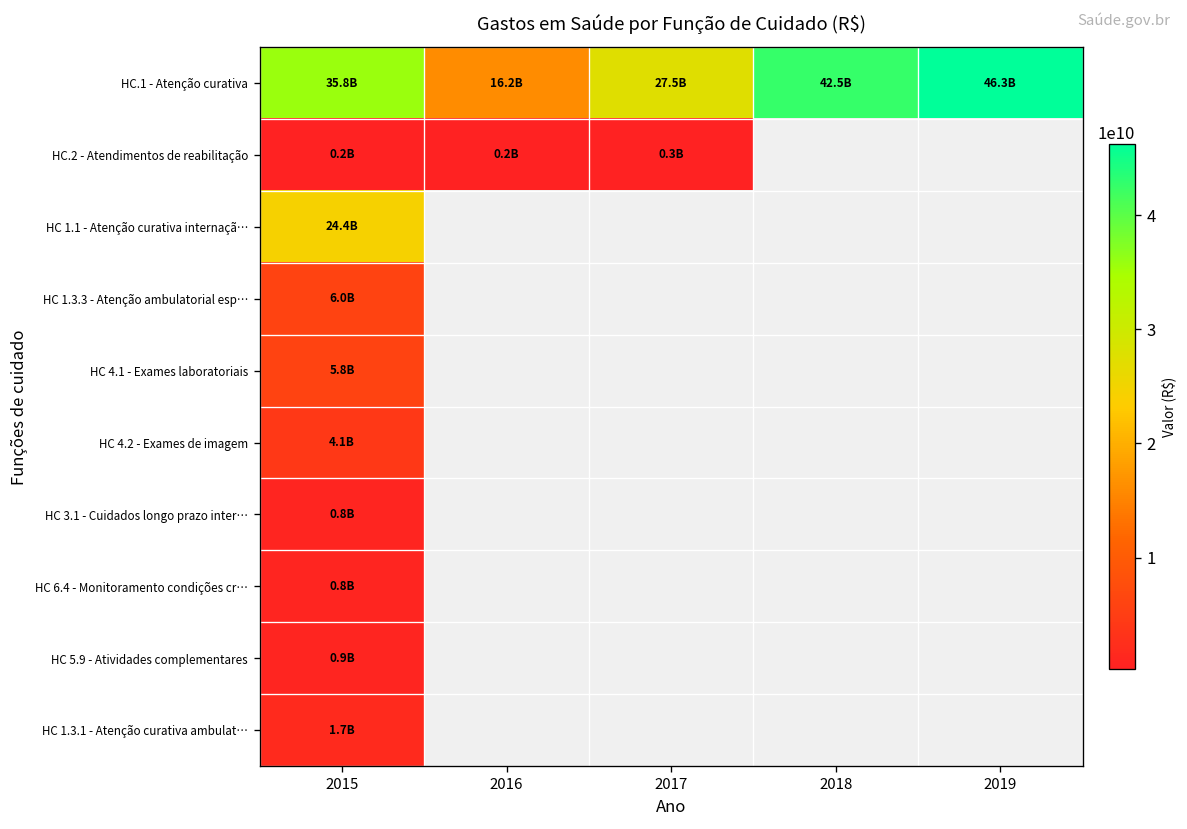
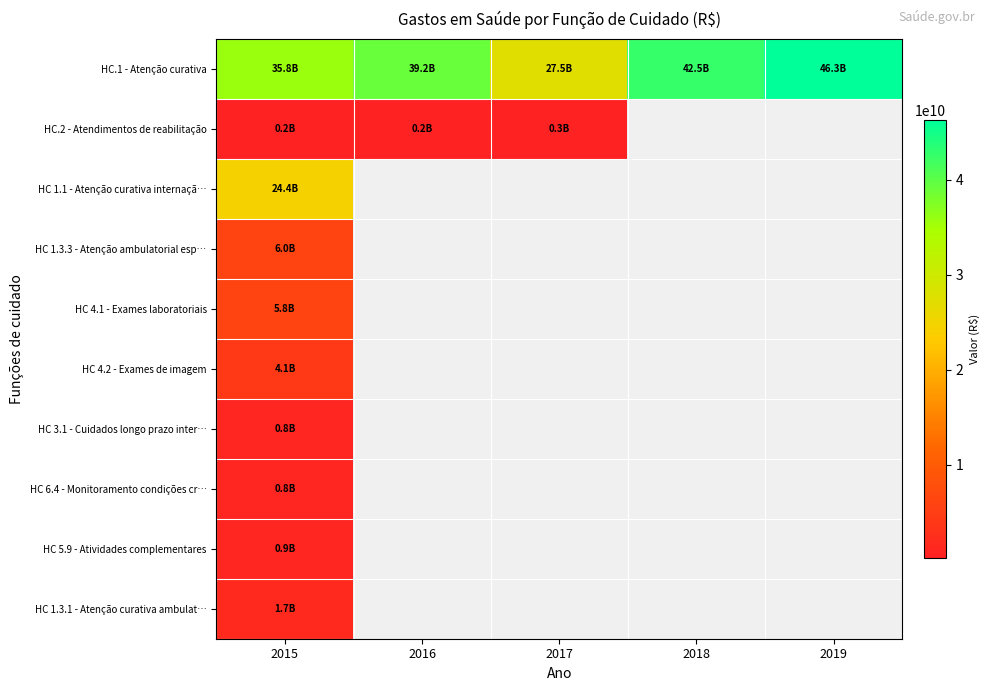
  {
    "HC.1 - Atenção curativa": {
      "2015": "35.8B",
-     "2016": "16.2B",
+     "2016": "39.2B",
      "2017": "27.5B",
      "2018": "42.5B",
      "2019": "46.3B"
    },
    "HC.2 - Atendimentos de reabilitação": {
      "2015": "0.2B",
      "2016": "0.2B",
      "2017": "0.3B"
    },
    "HC 1.1 - Atenção curativa internaçã…": {
      "2015": "24.4B"
    },
    "HC 1.3.3 - Atenção ambulatorial esp…": {
      "2015": "6.0B"
    },
    "HC 4.1 - Exames laboratoriais": {
      "2015": "5.8B"
    },
    "HC 4.2 - Exames de imagem": {
      "2015": "4.1B"
    },
    "HC 3.1 - Cuidados longo prazo inter…": {
      "2015": "0.8B"
    },
    "HC 6.4 - Monitoramento condições cr…": {
      "2015": "0.8B"
    },
    "HC 5.9 - Atividades complementares": {
      "2015": "0.9B"
    },
    "HC 1.3.1 - Atenção curativa ambulat…": {
      "2015": "1.7B"
    }
  }
